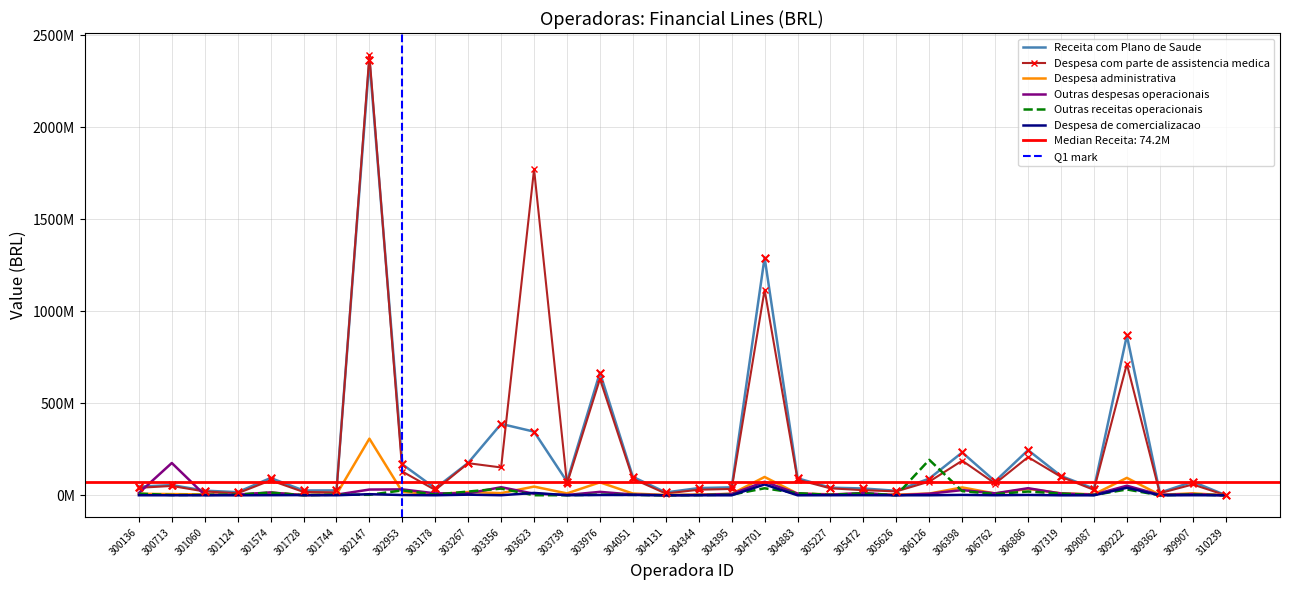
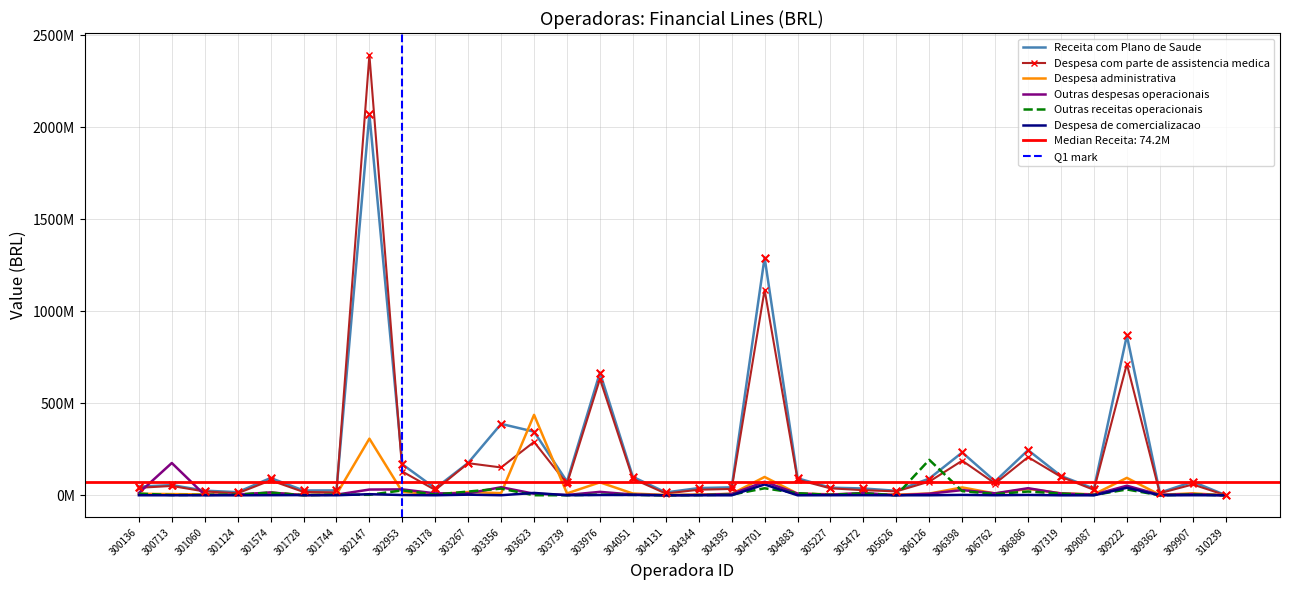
  {
    "Receita com Plano de Saude": {
-     "302147": 2370000000,
+     "302147": 2070000000,
      "302953": 170000000,
      "303356": 390000000,
      "303623": 350000000,
      "303976": 670000000,
      "304701": 1290000000,
      "306126": 90000000,
      "306398": 230000000,
      "306886": 250000000,
      "309222": 870000000,
      "309907": 70000000
    },
    "Despesa com parte de assistencia medica": {
      "302147": 2390000000,
      "302953": 130000000,
      "303356": 150000000,
-     "303623": 1770000000,
+     "303623": 290000000,
      "303976": 630000000,
      "304701": 1120000000,
      "306126": 70000000,
      "306398": 190000000,
      "306886": 210000000,
      "309222": 710000000,
      "309907": 60000000
    },
    "Despesa administrativa": {
      "302147": 310000000,
-     "303623": 50000000,
+     "303623": 440000000,
      "303976": 70000000,
      "304701": 100000000,
      "306398": 40000000,
      "309222": 90000000
    },
    "Outras despesas operacionais": {
      "300713": 180000000,
      "302147": 30000000,
      "303976": 20000000,
      "304701": 70000000
    },
    "Outras receitas operacionais": {
      "304701": 40000000,
      "306126": 190000000,
      "306886": 20000000
    },
    "Despesa de comercializacao": {
      "302953": 0,
      "304701": 60000000,
      "306398": 0,
      "306886": 0
    }
  }
